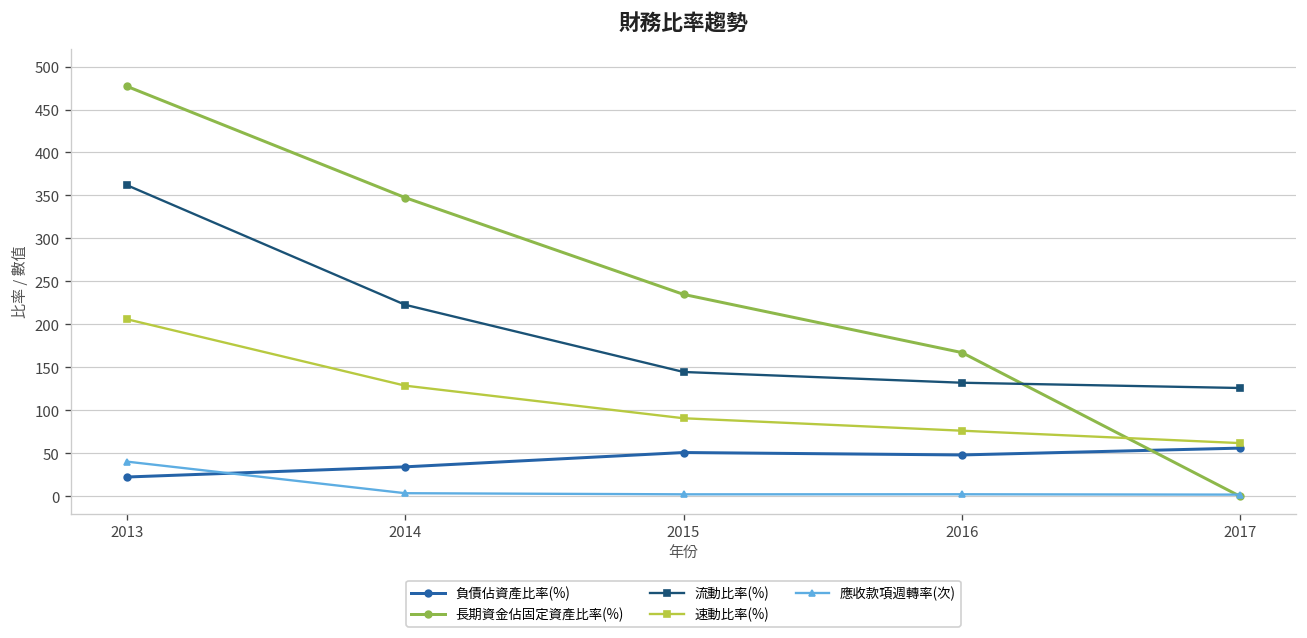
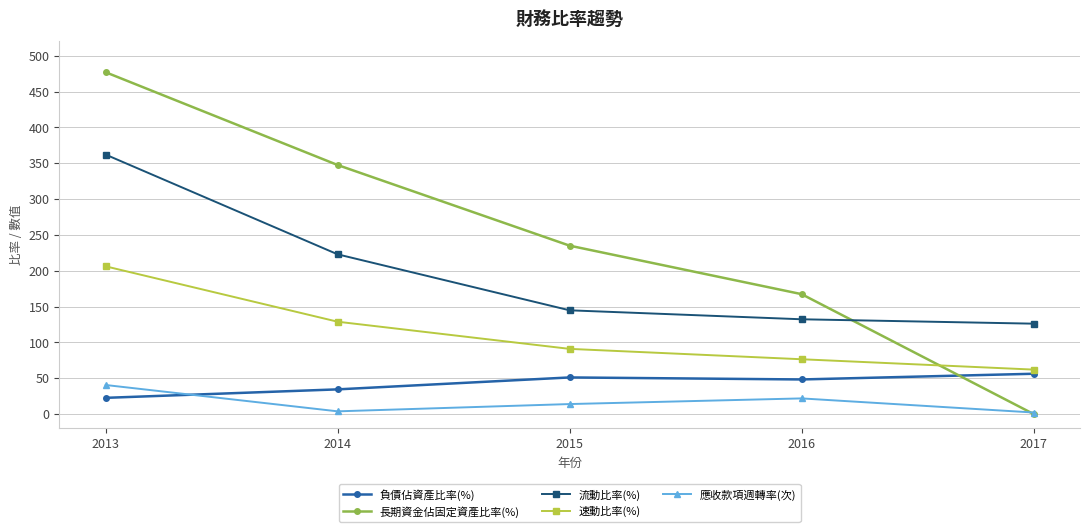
  {
    "應收款項週轉率(次)": {
      "2013": 40,
      "2014": 0,
-     "2015": 0,
-     "2016": 0
+     "2015": 10,
+     "2016": 20
    }
  }
